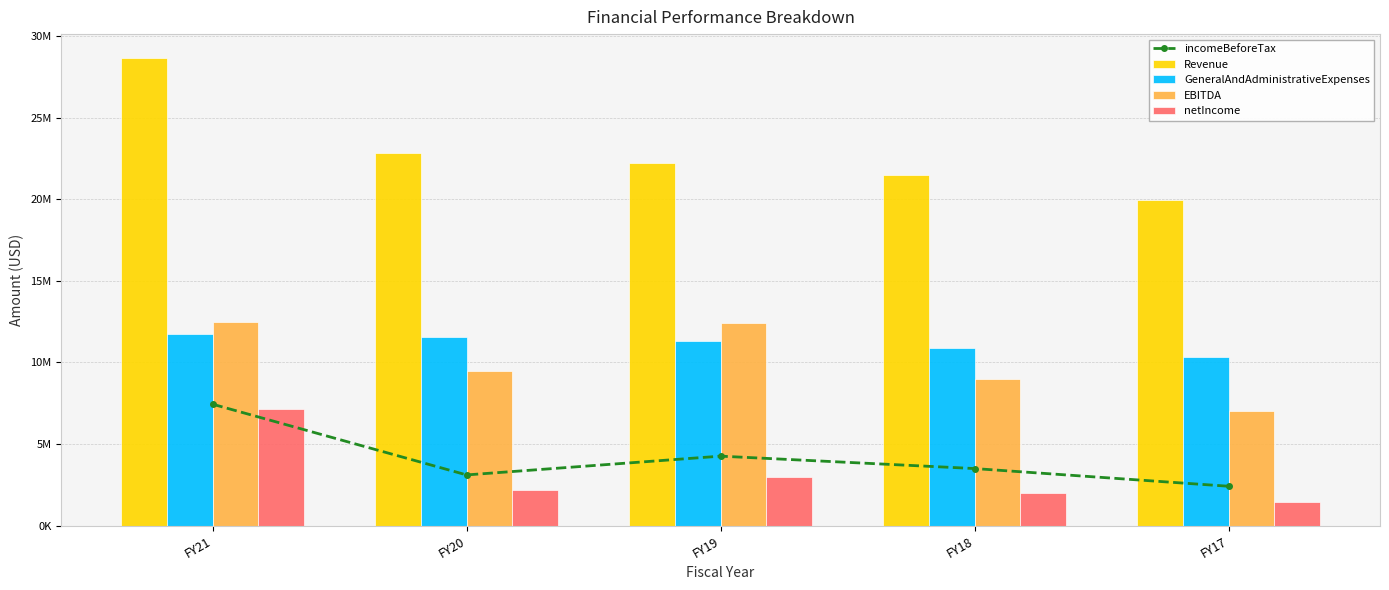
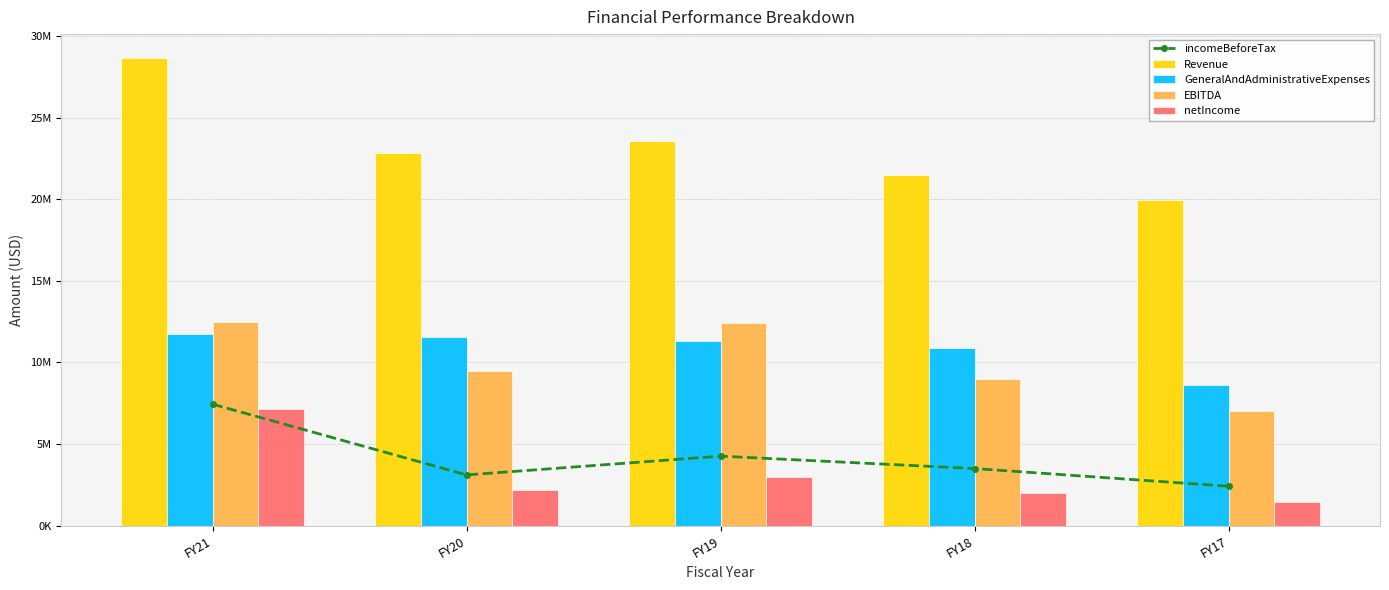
  {
    "Revenue": {
      "FY21": 28700000,
      "FY20": 22800000,
-     "FY19": 22200000,
+     "FY19": 23600000,
      "FY18": 21500000,
      "FY17": 19900000
    },
    "incomeBeforeTax": {
      "FY21": 7400000,
      "FY20": 3100000,
      "FY19": 4300000,
      "FY18": 3500000,
      "FY17": 2400000
    },
    "GeneralAndAdministrativeExpenses": {
      "FY21": 11800000,
      "FY20": 11500000,
      "FY19": 11300000,
      "FY18": 10900000,
-     "FY17": 10300000
+     "FY17": 8600000
    },
    "EBITDA": {
      "FY21": 12500000,
      "FY20": 9500000,
      "FY19": 12400000,
      "FY18": 9000000,
      "FY17": 7000000
    },
    "netIncome": {
      "FY21": 7100000,
      "FY20": 2200000,
      "FY19": 3000000,
      "FY18": 2000000,
      "FY17": 1400000
    }
  }
